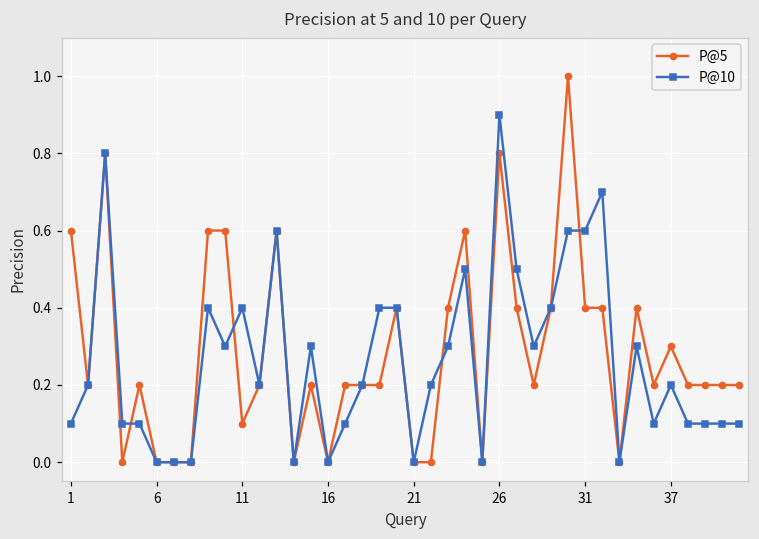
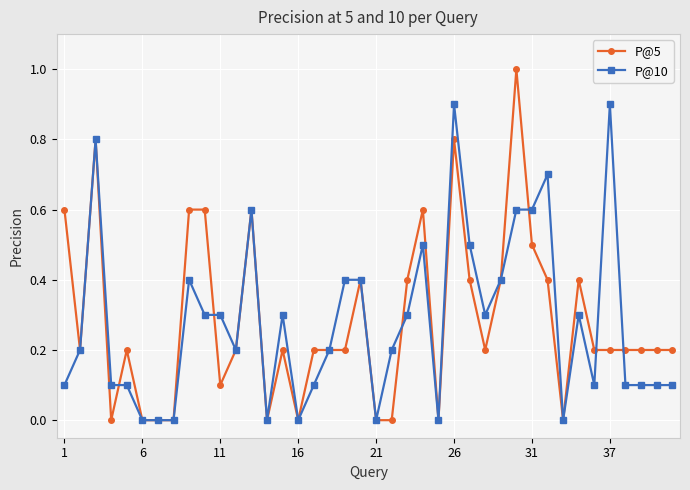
  {
    "P@5": {
      "1": 0.6,
      "11": 0.1,
      "26": 0.8,
-     "31": 0.4,
-     "37": 0.3
+     "31": 0.5,
+     "37": 0.2
    },
    "P@10": {
      "1": 0.1,
-     "11": 0.4,
+     "11": 0.3,
      "26": 0.9,
      "31": 0.6,
-     "37": 0.2
+     "37": 0.9
    }
  }
